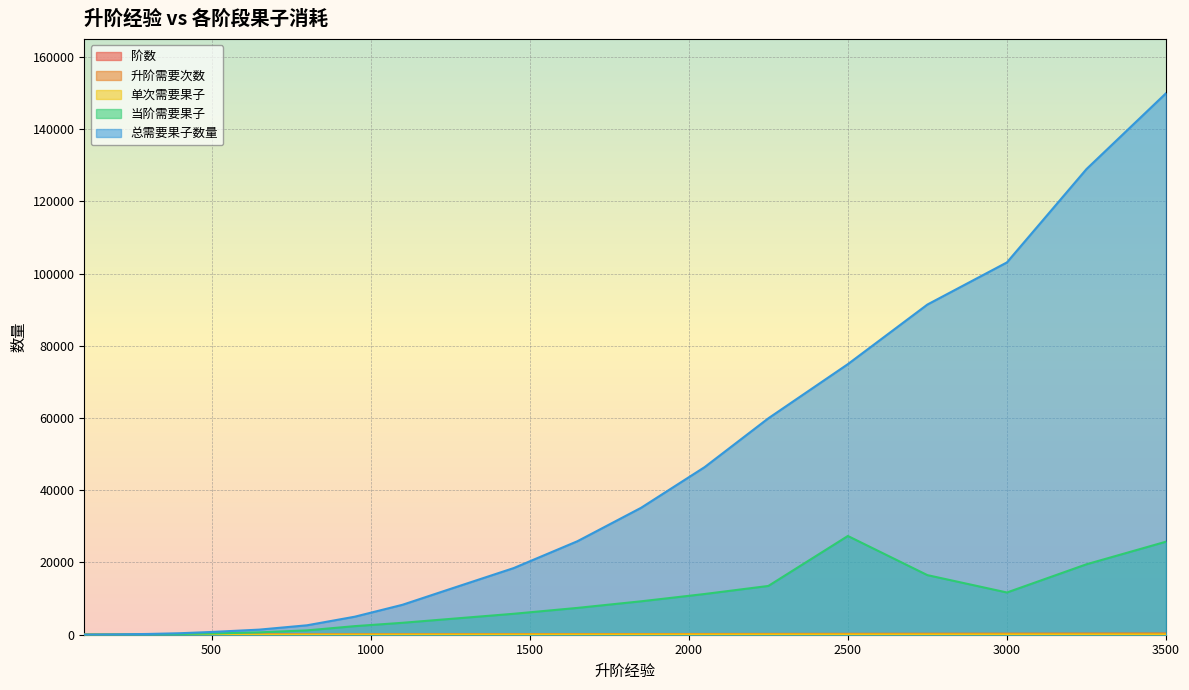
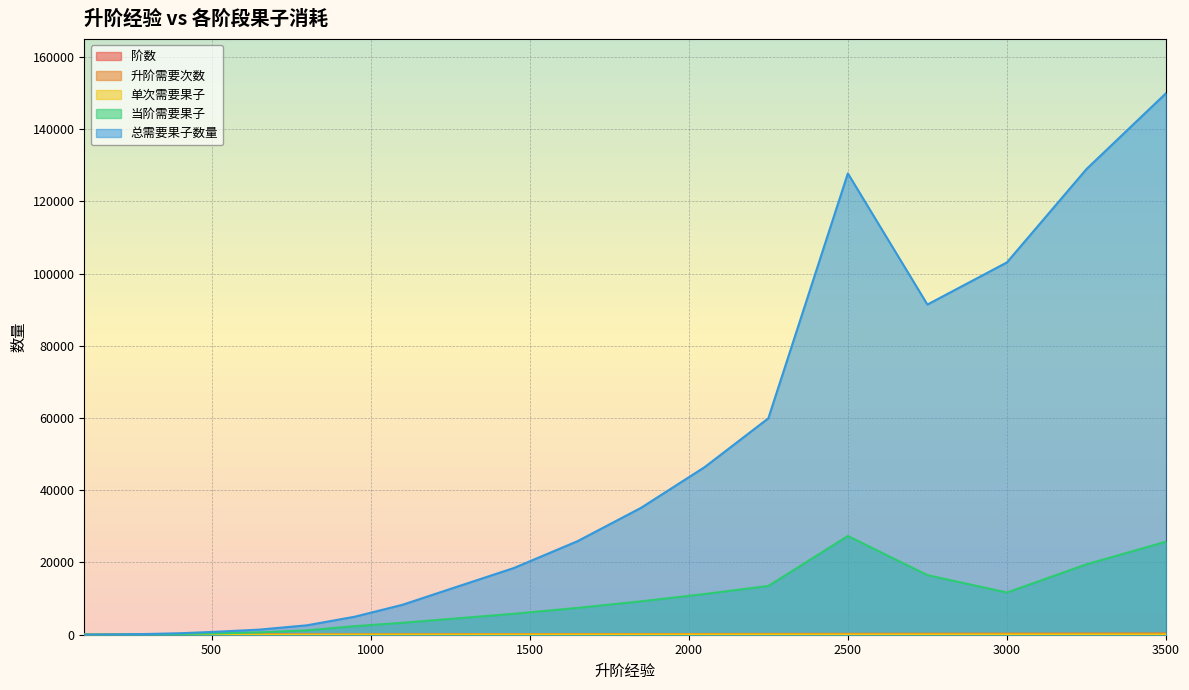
  {
    "当阶需要果子": {
      "2500": 27000,
      "3000": 12000,
      "3500": 26000
    },
    "总需要果子数量": {
-     "2500": 75000,
+     "2500": 128000,
      "3000": 103000,
      "3500": 150000
    }
  }
